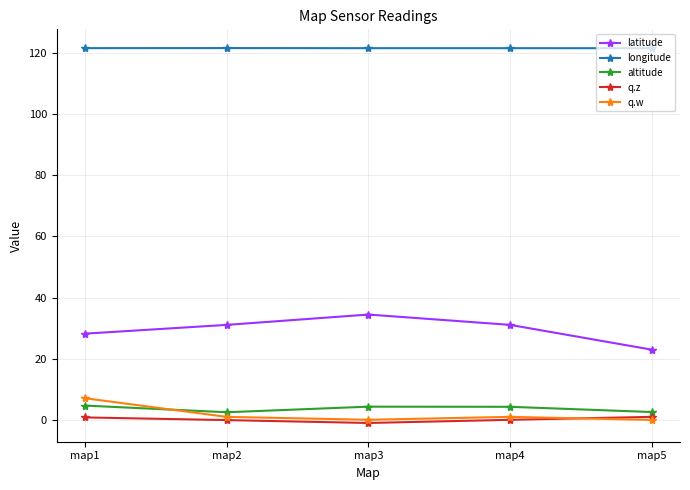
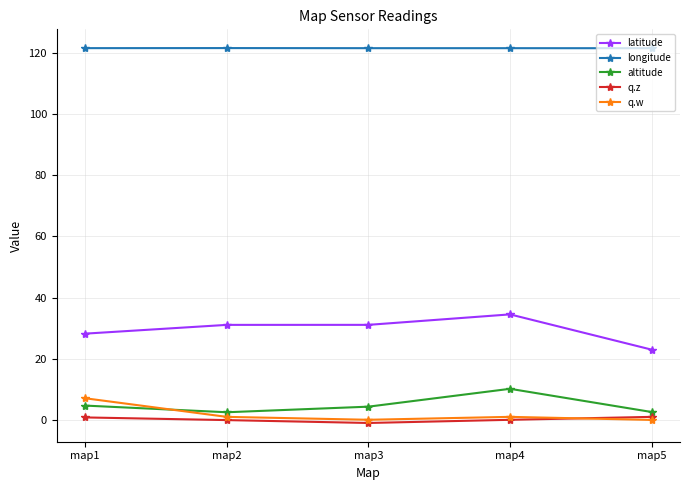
  {
    "latitude": {
      "map1": 28,
      "map2": 31,
-     "map3": 34,
-     "map4": 31,
+     "map3": 31,
+     "map4": 34,
      "map5": 23
    },
    "longitude": {
      "map1": 122,
      "map2": 122,
      "map3": 122,
      "map4": 122
    },
    "altitude": {
      "map1": 5,
      "map2": 3,
      "map3": 4,
-     "map4": 4,
+     "map4": 10,
      "map5": 3
    },
    "q.z": {
      "map1": 1,
      "map2": 0,
      "map3": -1,
      "map4": 0,
      "map5": 1
    },
    "q.w": {
      "map1": 7,
      "map2": 1,
      "map3": 0,
      "map4": 1,
      "map5": 0
    }
  }
